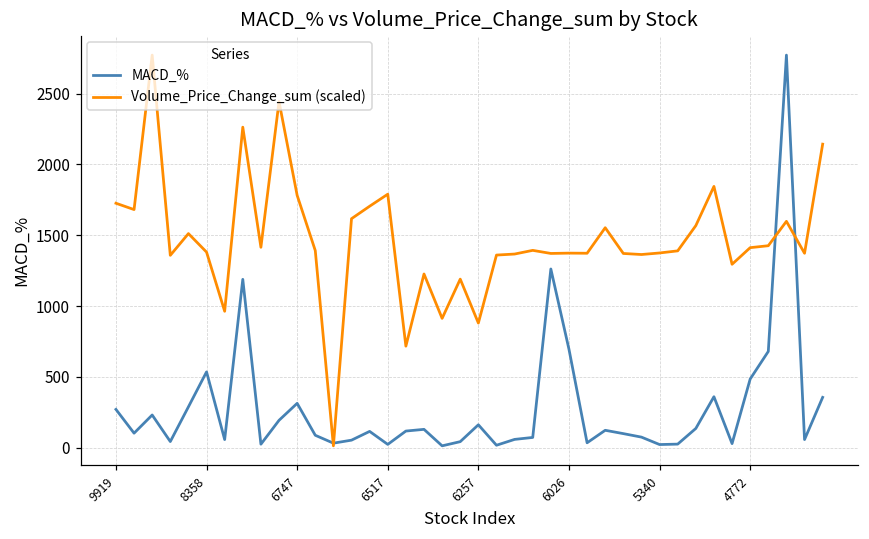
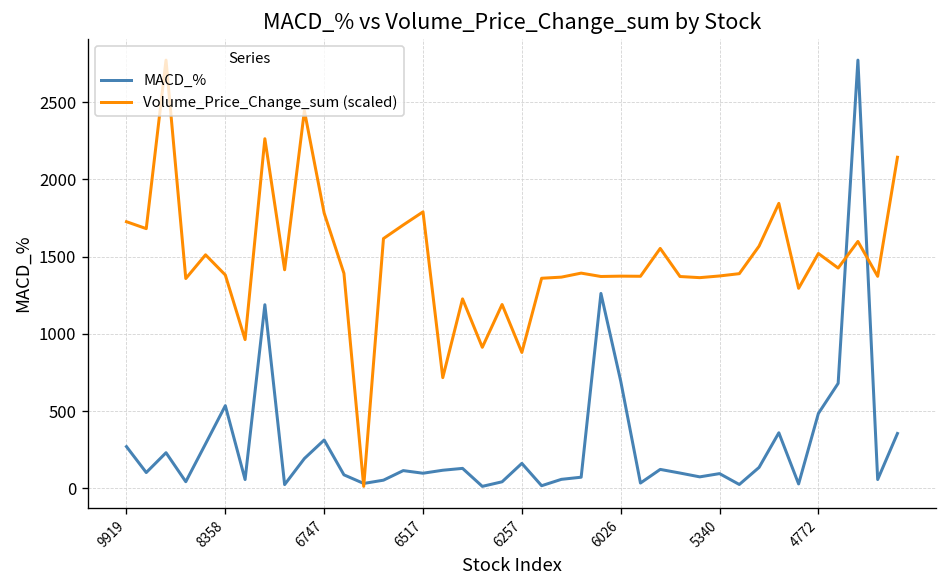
  {
    "MACD_%": {
      "9919": 270,
      "8358": 540,
      "6747": 310,
-     "6517": 20,
+     "6517": 100,
      "6257": 160,
      "6026": 700,
-     "5340": 20,
+     "5340": 100,
      "4772": 490
    },
    "Volume_Price_Change_sum (scaled)": {
      "9919": 1730,
      "8358": 1380,
      "6747": 1780,
      "6517": 1790,
      "6257": 880,
      "6026": 1370,
      "5340": 1380,
-     "4772": 1410
+     "4772": 1520
    }
  }
